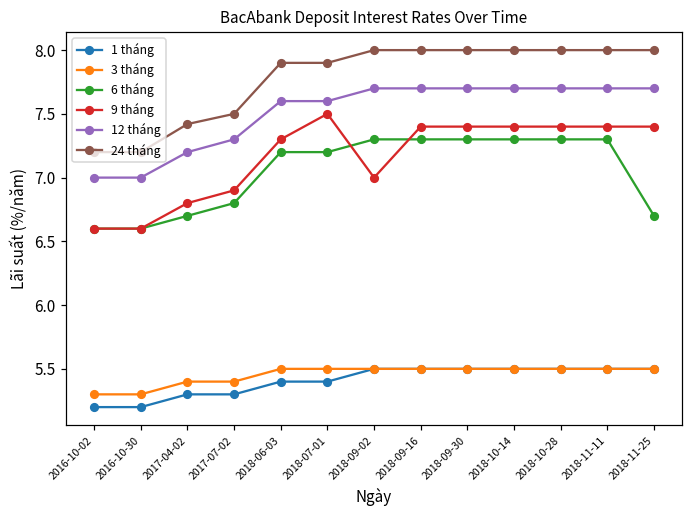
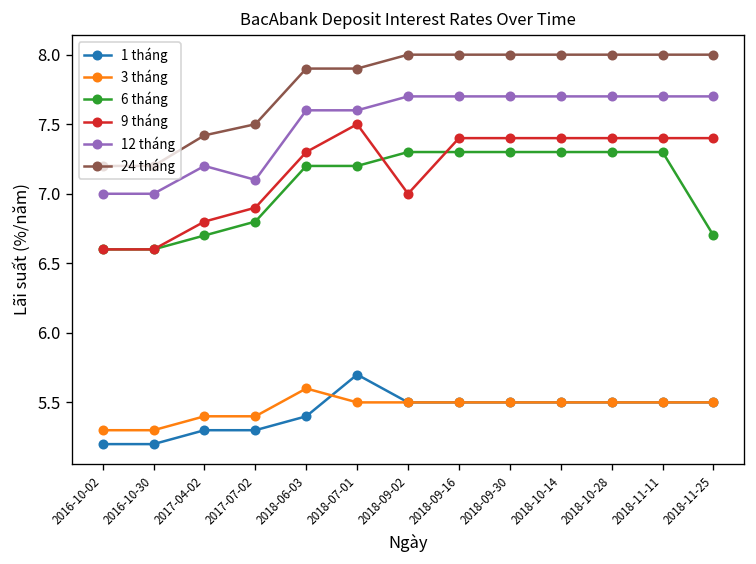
  {
    "1 tháng": {
      "2016-10-02": 5.2,
      "2016-10-30": 5.2,
      "2017-04-02": 5.3,
      "2017-07-02": 5.3,
      "2018-06-03": 5.4,
-     "2018-07-01": 5.4
+     "2018-07-01": 5.7
    },
    "3 tháng": {
      "2016-10-02": 5.3,
      "2016-10-30": 5.3,
      "2017-04-02": 5.4,
      "2017-07-02": 5.4,
-     "2018-06-03": 5.5,
+     "2018-06-03": 5.6,
      "2018-07-01": 5.5
    },
    "6 tháng": {
      "2017-04-02": 6.7,
      "2017-07-02": 6.8,
      "2018-06-03": 7.2,
      "2018-07-01": 7.2,
      "2018-09-02": 7.3,
      "2018-09-16": 7.3,
      "2018-09-30": 7.3,
      "2018-10-14": 7.3,
      "2018-10-28": 7.3,
      "2018-11-11": 7.3,
      "2018-11-25": 6.7
    },
    "9 tháng": {
      "2017-04-02": 6.8,
      "2017-07-02": 6.9,
      "2018-06-03": 7.3,
      "2018-07-01": 7.5,
      "2018-09-02": 7.0,
      "2018-09-16": 7.4,
      "2018-09-30": 7.4,
      "2018-10-14": 7.4,
      "2018-10-28": 7.4,
      "2018-11-11": 7.4,
      "2018-11-25": 7.4
    },
    "12 tháng": {
      "2016-10-02": 7.0,
      "2016-10-30": 7.0,
      "2017-04-02": 7.2,
-     "2017-07-02": 7.3,
+     "2017-07-02": 7.1,
      "2018-06-03": 7.6,
      "2018-07-01": 7.6,
      "2018-09-02": 7.7,
      "2018-09-16": 7.7,
      "2018-09-30": 7.7,
      "2018-10-14": 7.7,
      "2018-10-28": 7.7,
      "2018-11-11": 7.7,
      "2018-11-25": 7.7
    },
    "24 tháng": {
      "2017-04-02": 7.4,
      "2017-07-02": 7.5,
      "2018-06-03": 7.9,
      "2018-07-01": 7.9,
      "2018-09-02": 8.0,
      "2018-09-16": 8.0,
      "2018-09-30": 8.0,
      "2018-10-14": 8.0,
      "2018-10-28": 8.0,
      "2018-11-11": 8.0,
      "2018-11-25": 8.0
    }
  }
